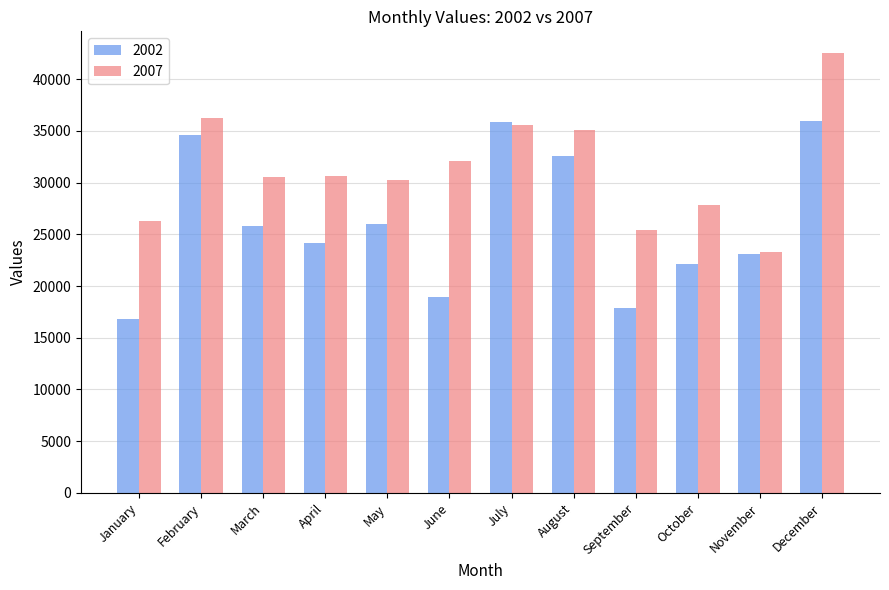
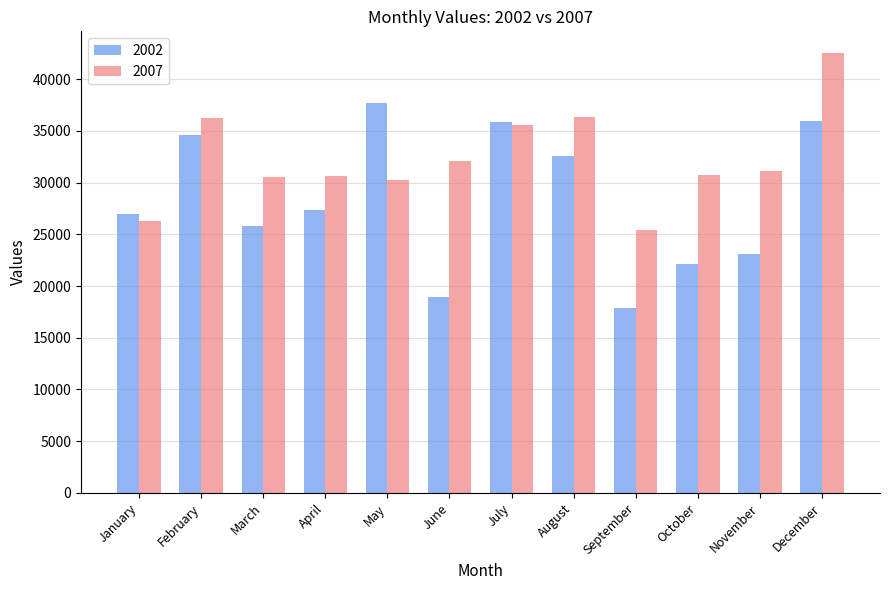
  {
    "2002": {
-     "January": 16800,
+     "January": 27000,
      "February": 34600,
      "March": 25800,
-     "April": 24100,
-     "May": 26000,
+     "April": 27400,
+     "May": 37700,
      "June": 18900,
      "July": 35900,
      "August": 32600,
      "September": 17900,
      "October": 22100,
      "November": 23100,
      "December": 36000
    },
    "2007": {
      "January": 26300,
      "February": 36300,
      "March": 30500,
      "April": 30600,
      "May": 30200,
      "June": 32100,
      "July": 35500,
-     "August": 35000,
+     "August": 36300,
      "September": 25400,
-     "October": 27800,
-     "November": 23300,
+     "October": 30800,
+     "November": 31100,
      "December": 42500
    }
  }
